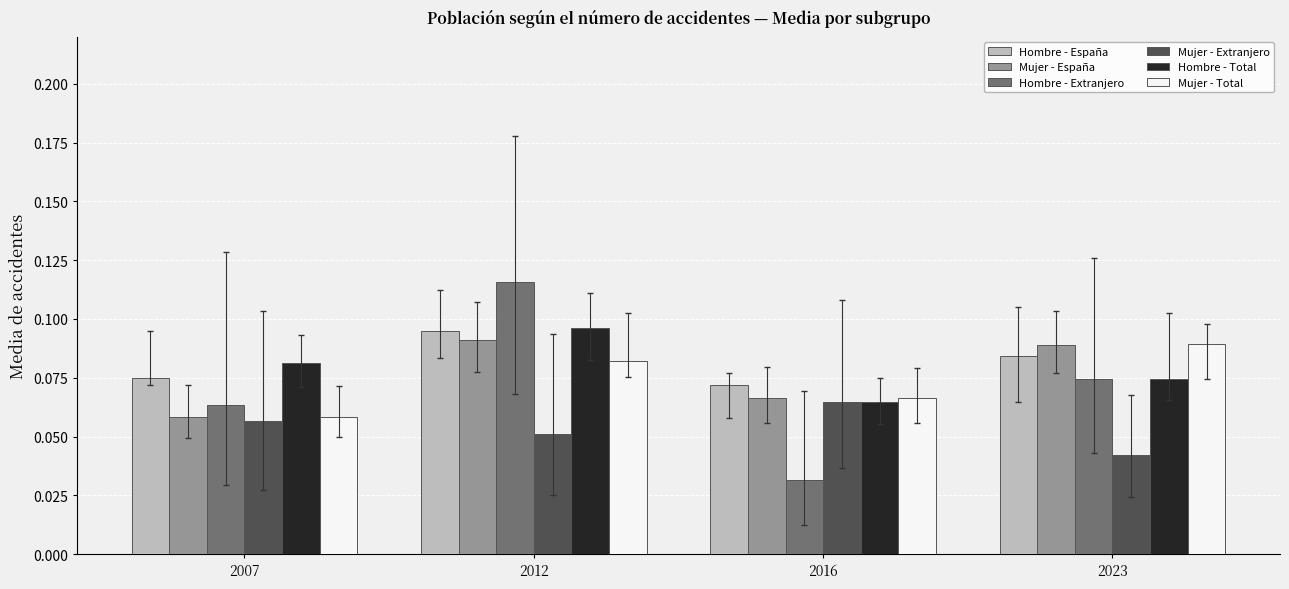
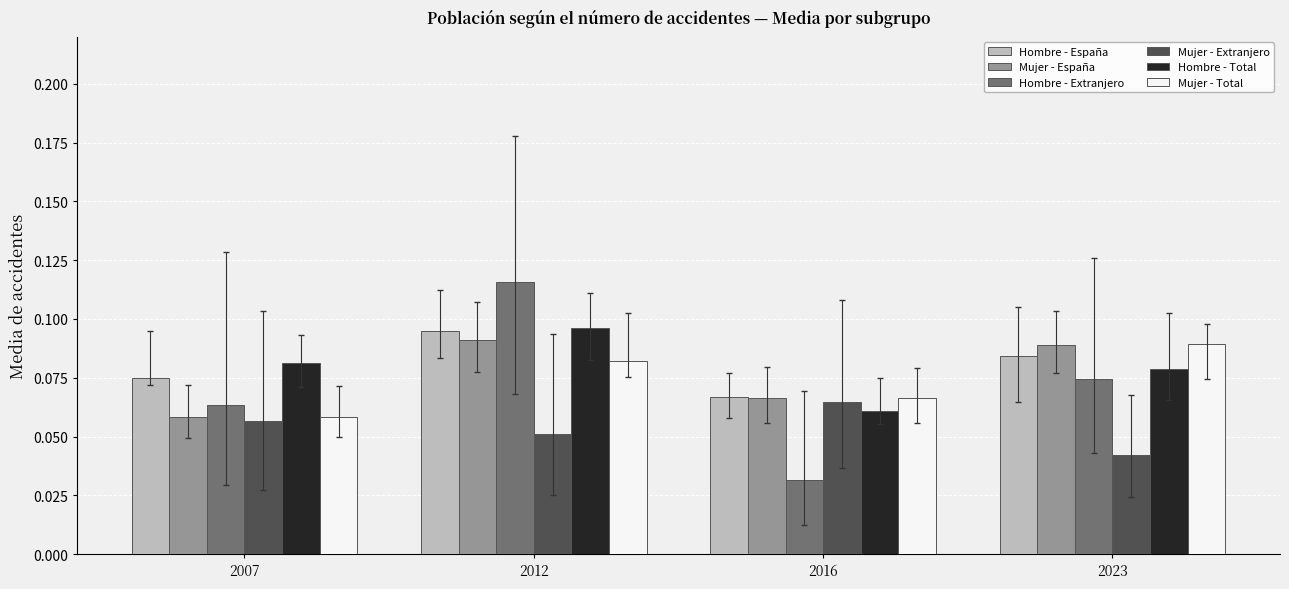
  {
    "Hombre - España": {
      "2007": 0.075,
      "2012": 0.095,
-     "2016": 0.072,
+     "2016": 0.067,
      "2023": 0.084
    },
    "Mujer - España": {
      "2007": 0.058,
      "2012": 0.091,
      "2016": 0.066,
      "2023": 0.089
    },
    "Hombre - Total": {
      "2007": 0.081,
      "2012": 0.096,
-     "2016": 0.065,
-     "2023": 0.074
+     "2016": 0.061,
+     "2023": 0.079
    },
    "Mujer - Total": {
      "2007": 0.058,
      "2012": 0.082,
      "2016": 0.066,
      "2023": 0.089
    }
  }
